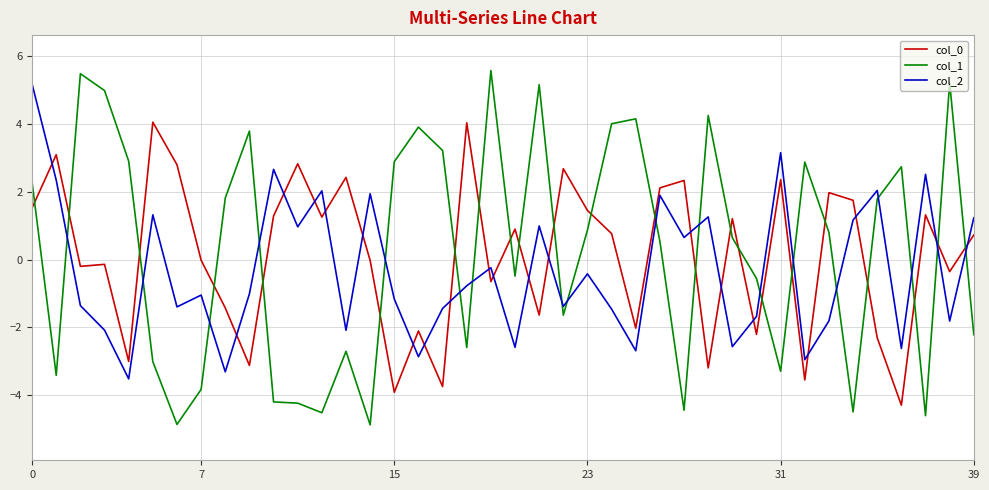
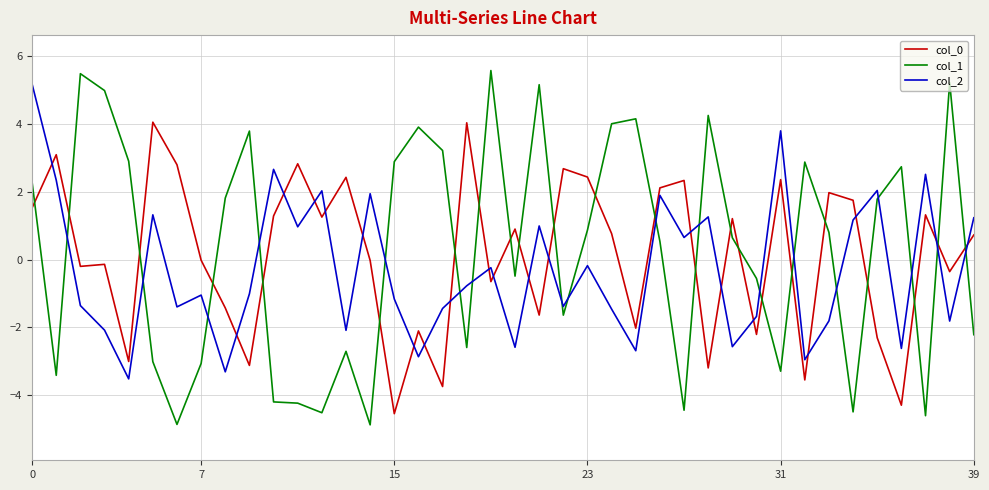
  {
    "col_0": {
      "0": 1.5,
      "7": 0.0,
-     "15": -3.9,
-     "23": 1.5,
+     "15": -4.5,
+     "23": 2.4,
      "31": 2.4,
      "39": 0.7
    },
    "col_1": {
      "0": 2.3,
-     "7": -3.8,
+     "7": -3.1,
      "15": 2.9,
      "23": 0.9,
      "31": -3.3,
      "39": -2.2
    },
    "col_2": {
      "0": 5.2,
      "7": -1.0,
      "15": -1.2,
-     "23": -0.4,
-     "31": 3.2,
+     "23": -0.2,
+     "31": 3.8,
      "39": 1.2
    }
  }
